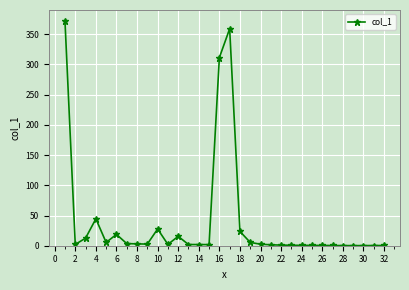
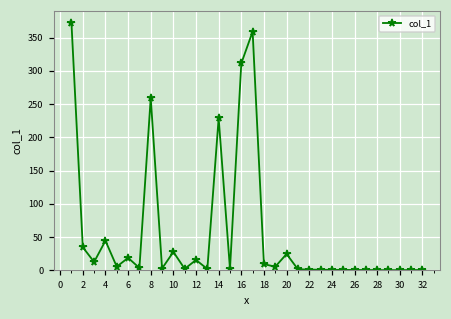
  {
-   "2": 0,
+   "2": 30,
    "4": 40,
    "6": 20,
-   "8": 0,
+   "8": 260,
    "10": 30,
    "12": 20,
-   "14": 0,
+   "14": 230,
    "16": 310,
-   "18": 20,
-   "20": 0,
+   "18": 10,
+   "20": 20,
    "22": 0,
    "24": 0,
    "26": 0,
    "28": 0,
    "30": 0,
    "32": 0
  }
